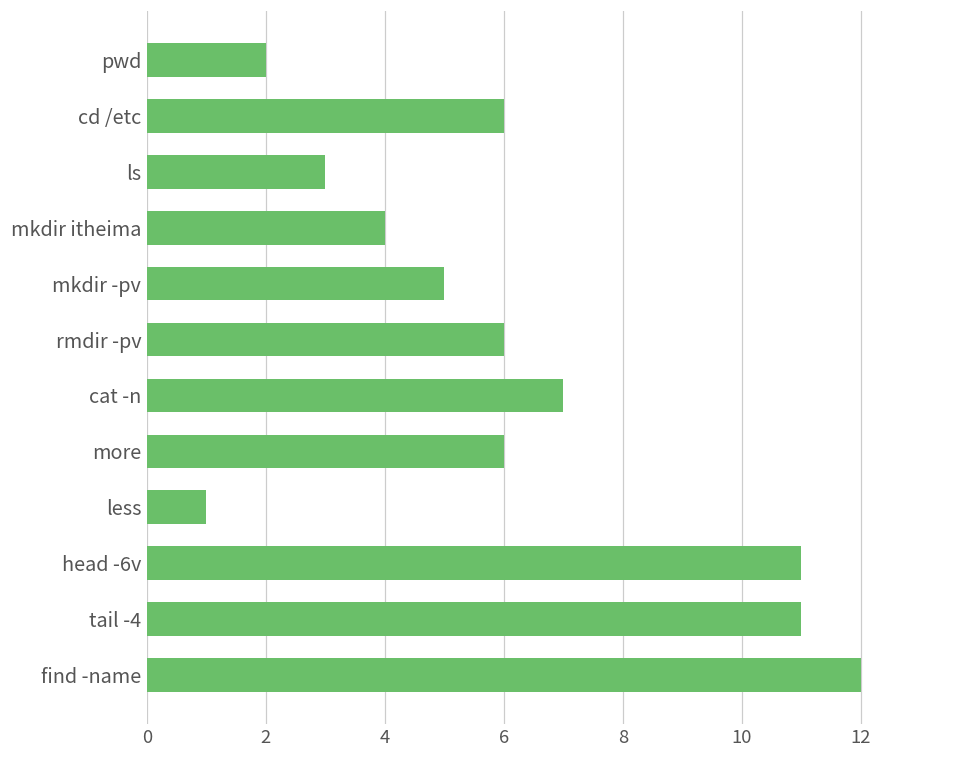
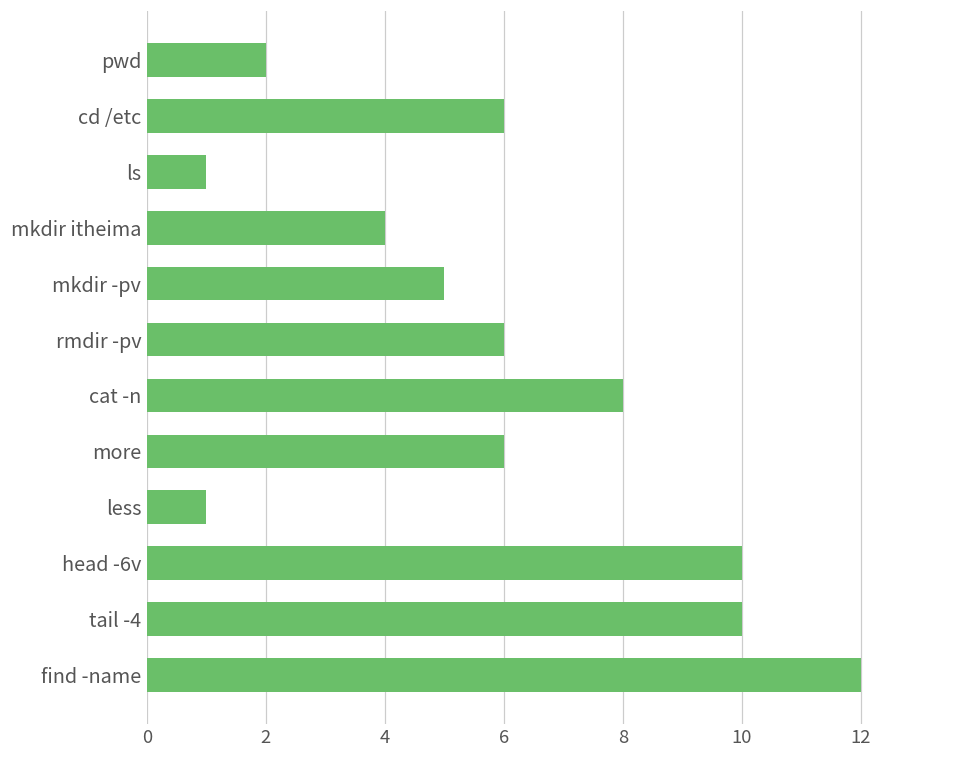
  {
    "pwd": 2,
    "cd /etc": 6,
-   "ls": 3,
+   "ls": 1,
    "mkdir itheima": 4,
    "mkdir -pv": 5,
    "rmdir -pv": 6,
-   "cat -n": 7,
+   "cat -n": 8,
    "more": 6,
    "less": 1,
-   "head -6v": 11,
-   "tail -4": 11,
+   "head -6v": 10,
+   "tail -4": 10,
    "find -name": 12
  }
